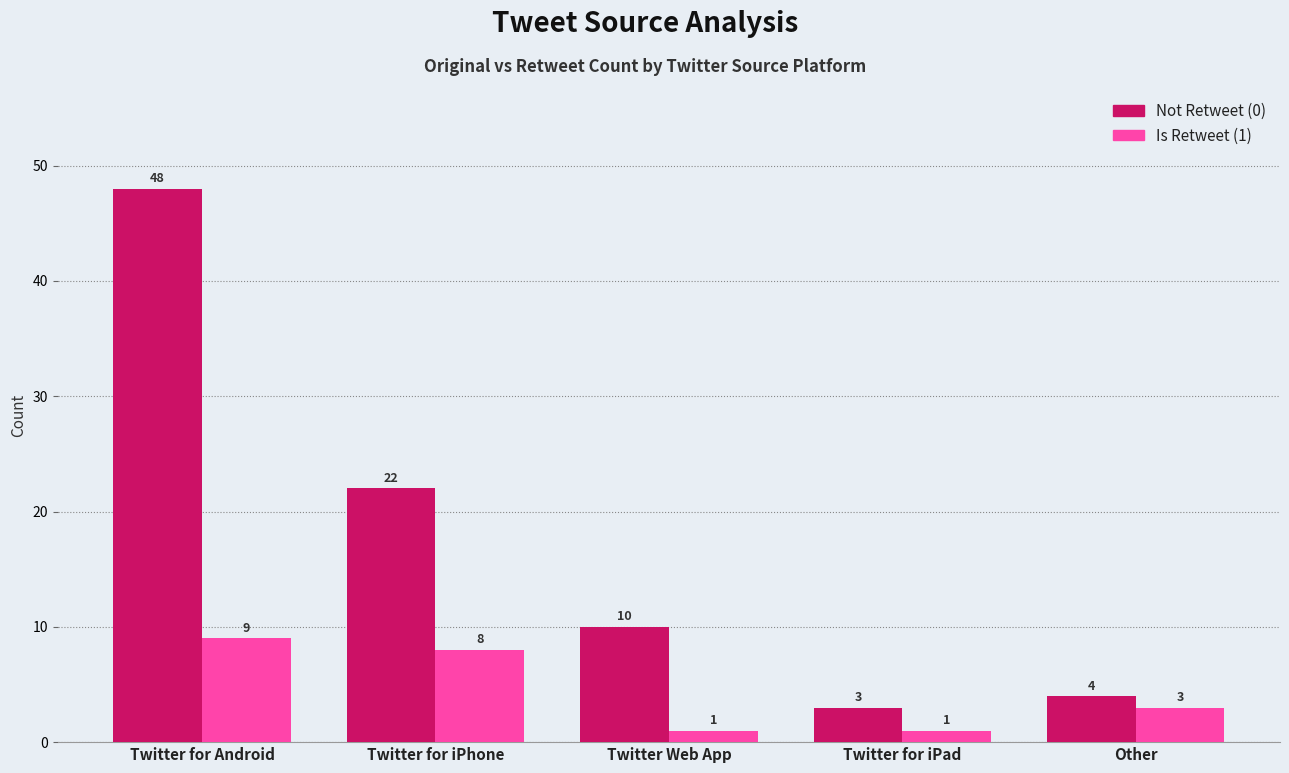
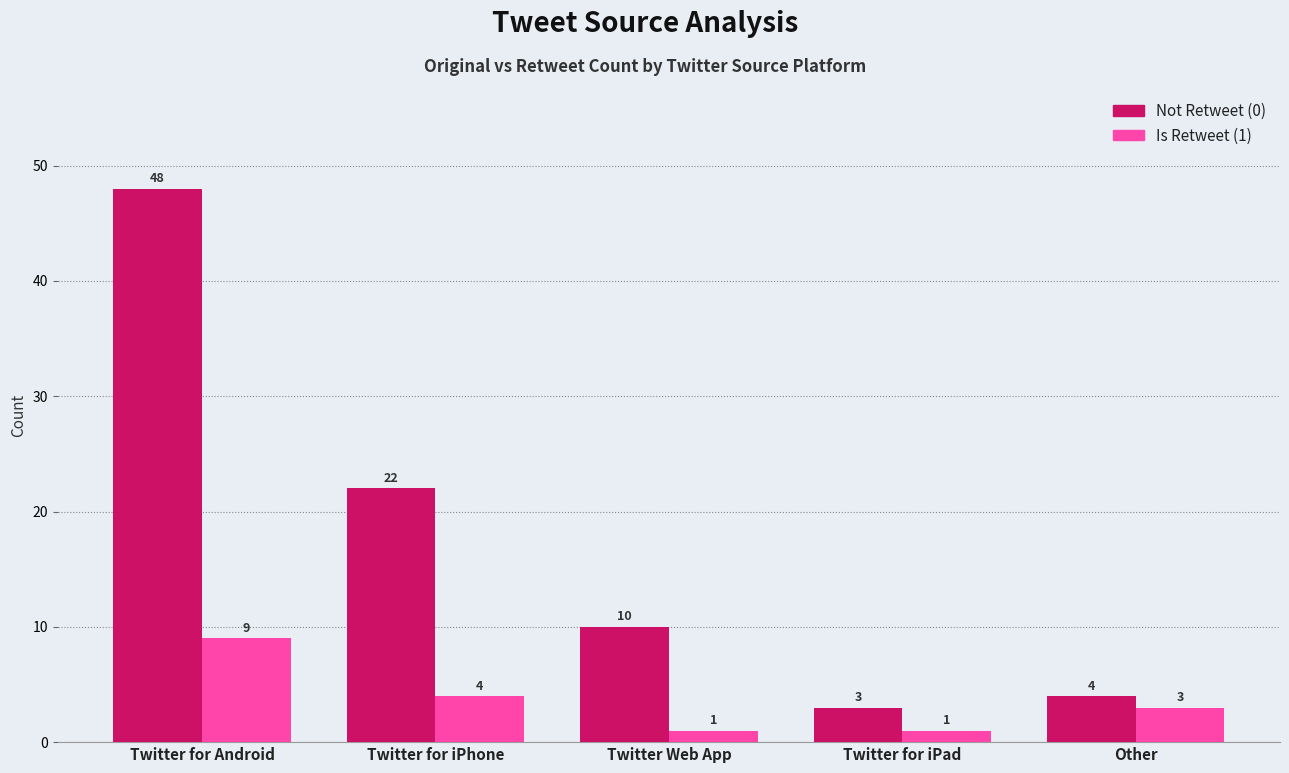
  {
    "Not Retweet (0)": {
      "Twitter for Android": 48,
      "Twitter for iPhone": 22,
      "Twitter Web App": 10,
      "Twitter for iPad": 3,
      "Other": 4
    },
    "Is Retweet (1)": {
      "Twitter for Android": 9,
-     "Twitter for iPhone": 8,
+     "Twitter for iPhone": 4,
      "Twitter Web App": 1,
      "Twitter for iPad": 1,
      "Other": 3
    }
  }
